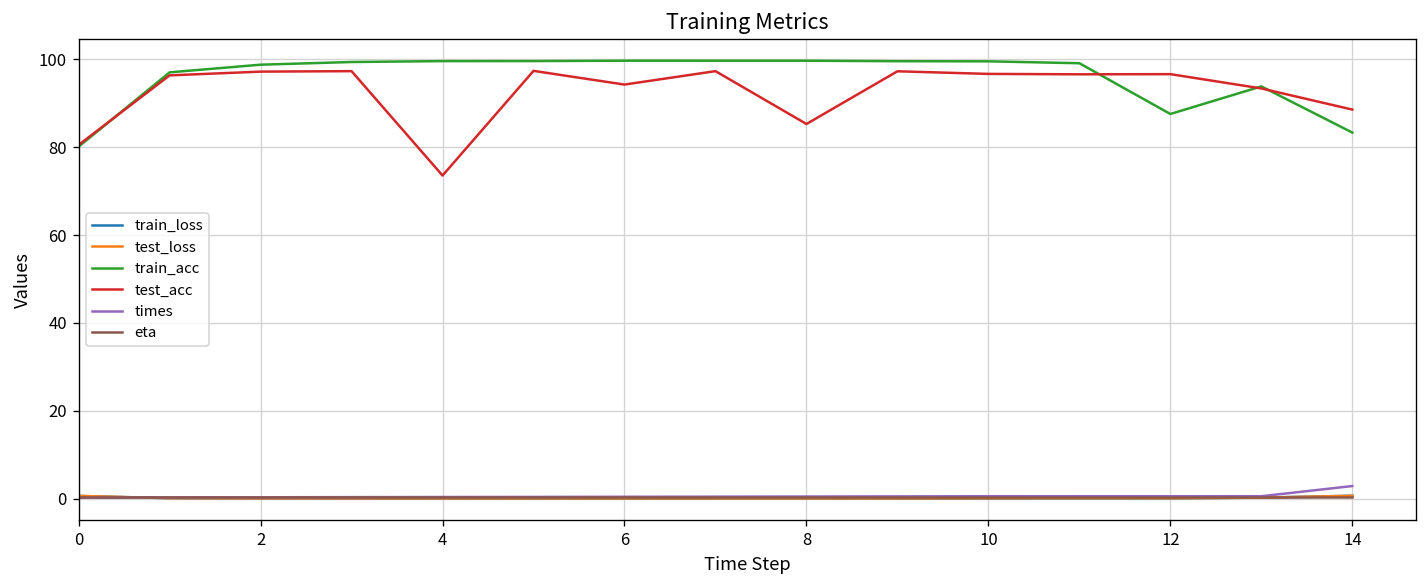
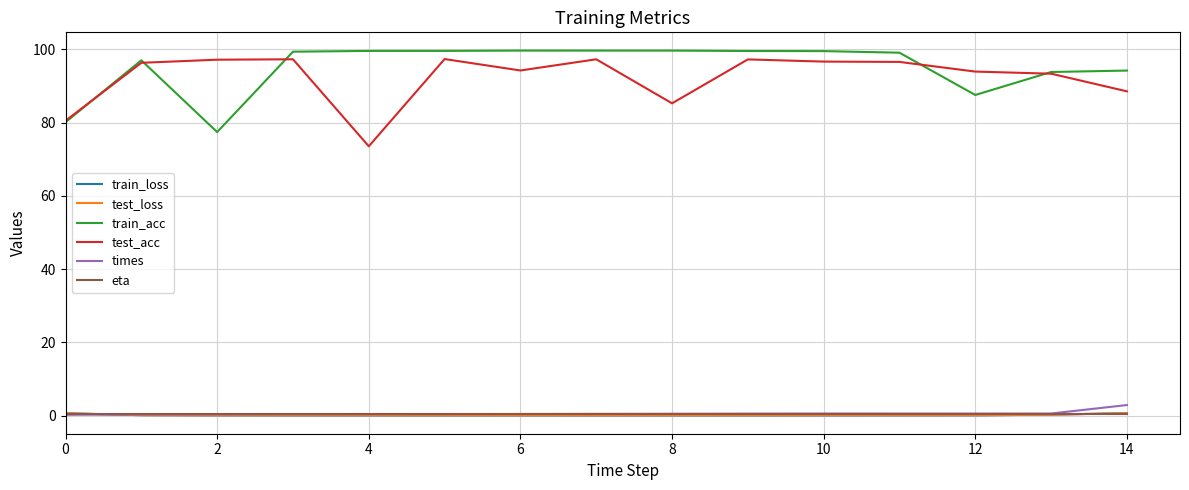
  {
    "train_acc": {
-     "2": 99,
+     "2": 77,
      "4": 100,
      "6": 100,
      "8": 100,
      "10": 100,
      "12": 88,
-     "14": 83
+     "14": 94
    },
    "test_acc": {
      "2": 97,
      "4": 74,
      "6": 94,
      "8": 85,
      "10": 97,
-     "12": 97,
+     "12": 94,
      "14": 89
    },
    "times": {
      "14": 3
    }
  }
